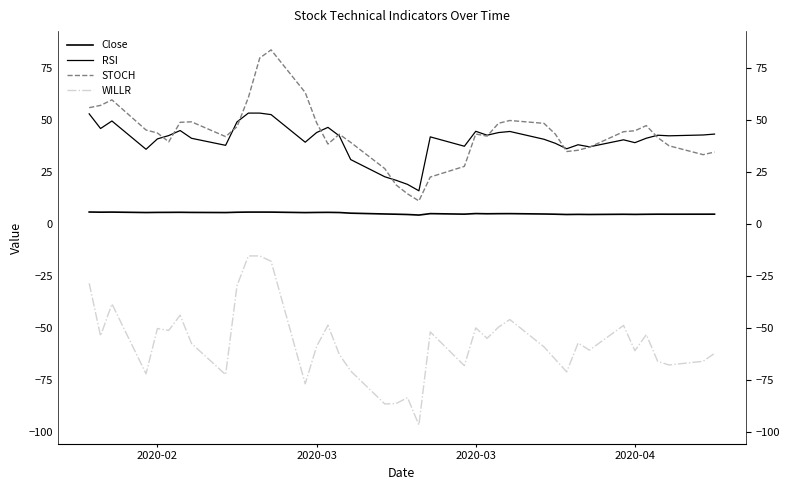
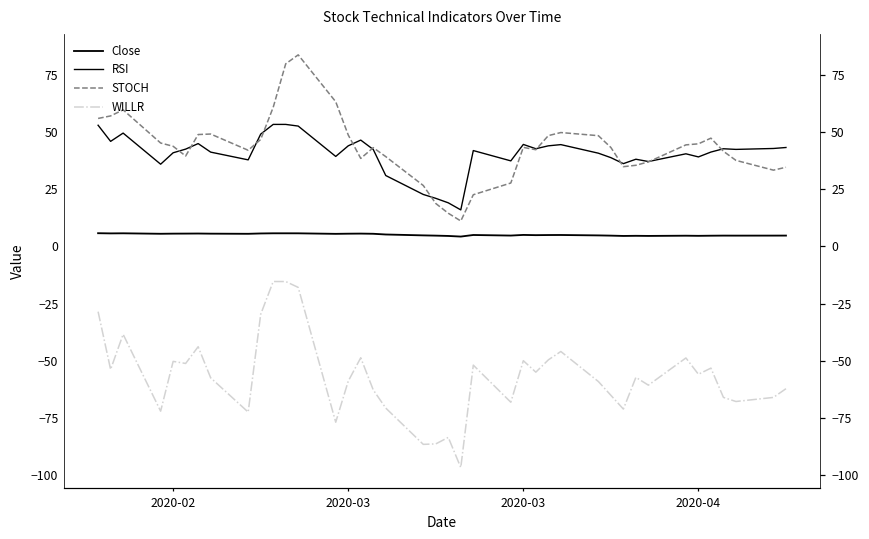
  {
    "STOCH": {
      "2020-02": 44,
      "2020-04": 45
    },
    "WILLR": {
      "2020-02": -50,
-     "2020-04": -61
+     "2020-04": -56
    }
  }
